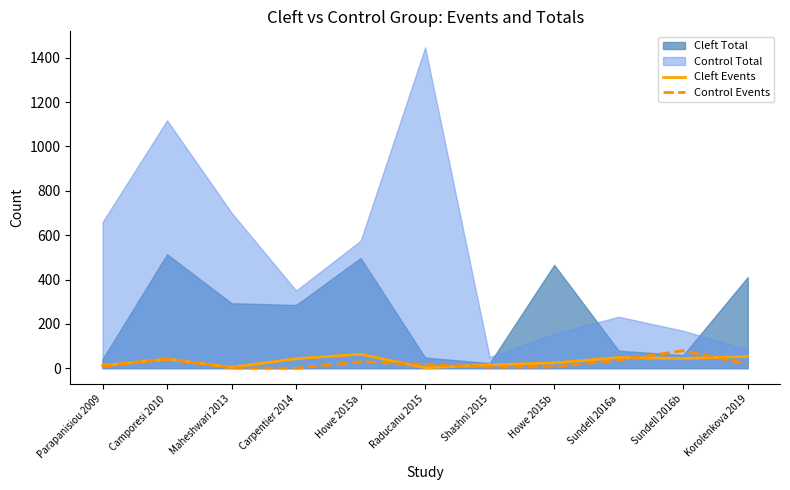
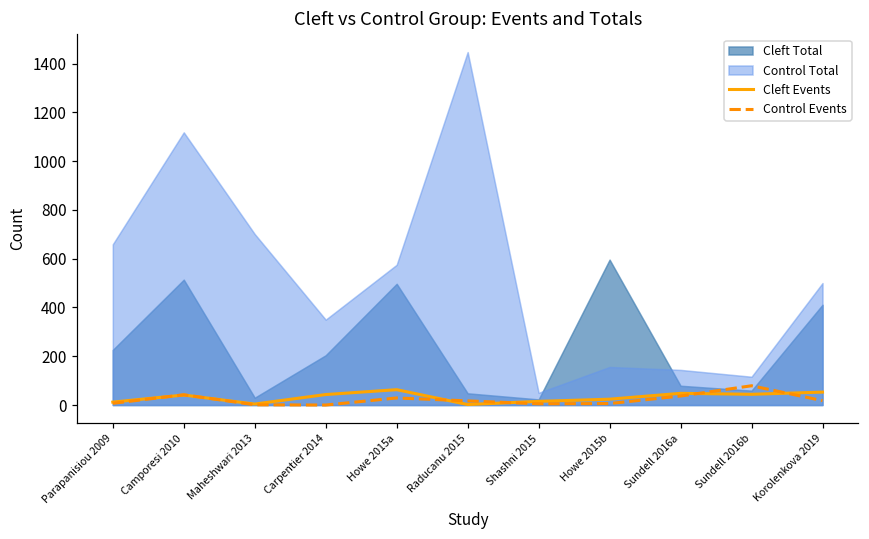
  {
    "Cleft Total": {
-     "Parapanisiou 2009": 40,
+     "Parapanisiou 2009": 230,
      "Camporesi 2010": 510,
-     "Maheshwari 2013": 290,
-     "Carpentier 2014": 290,
+     "Maheshwari 2013": 30,
+     "Carpentier 2014": 200,
      "Howe 2015a": 500,
      "Raducanu 2015": 50,
-     "Howe 2015b": 470,
+     "Howe 2015b": 600,
      "Sundell 2016a": 80,
      "Sundell 2016b": 60,
      "Korolenkova 2019": 410
    },
    "Control Total": {
      "Parapanisiou 2009": 660,
      "Camporesi 2010": 1120,
      "Maheshwari 2013": 700,
      "Carpentier 2014": 350,
      "Howe 2015a": 580,
      "Raducanu 2015": 1450,
      "Shashni 2015": 50,
      "Howe 2015b": 160,
-     "Sundell 2016a": 230,
-     "Sundell 2016b": 170,
-     "Korolenkova 2019": 80
+     "Sundell 2016a": 140,
+     "Sundell 2016b": 120,
+     "Korolenkova 2019": 500
    }
  }
